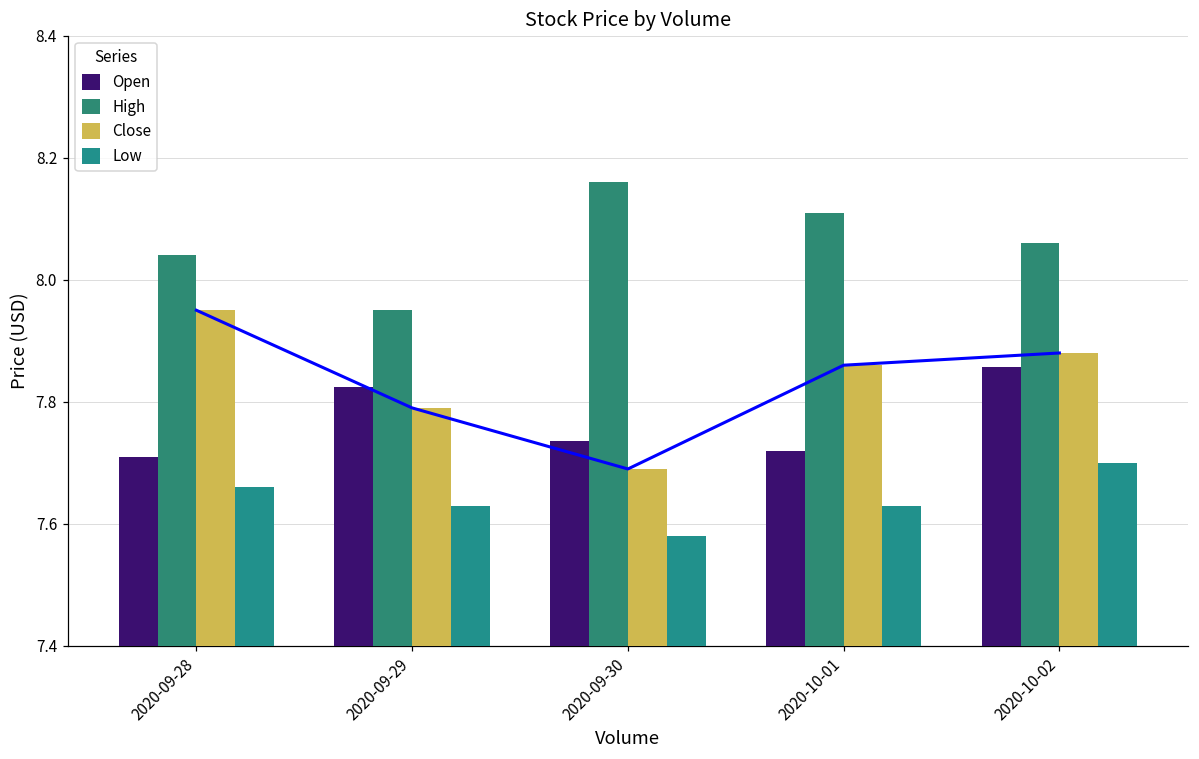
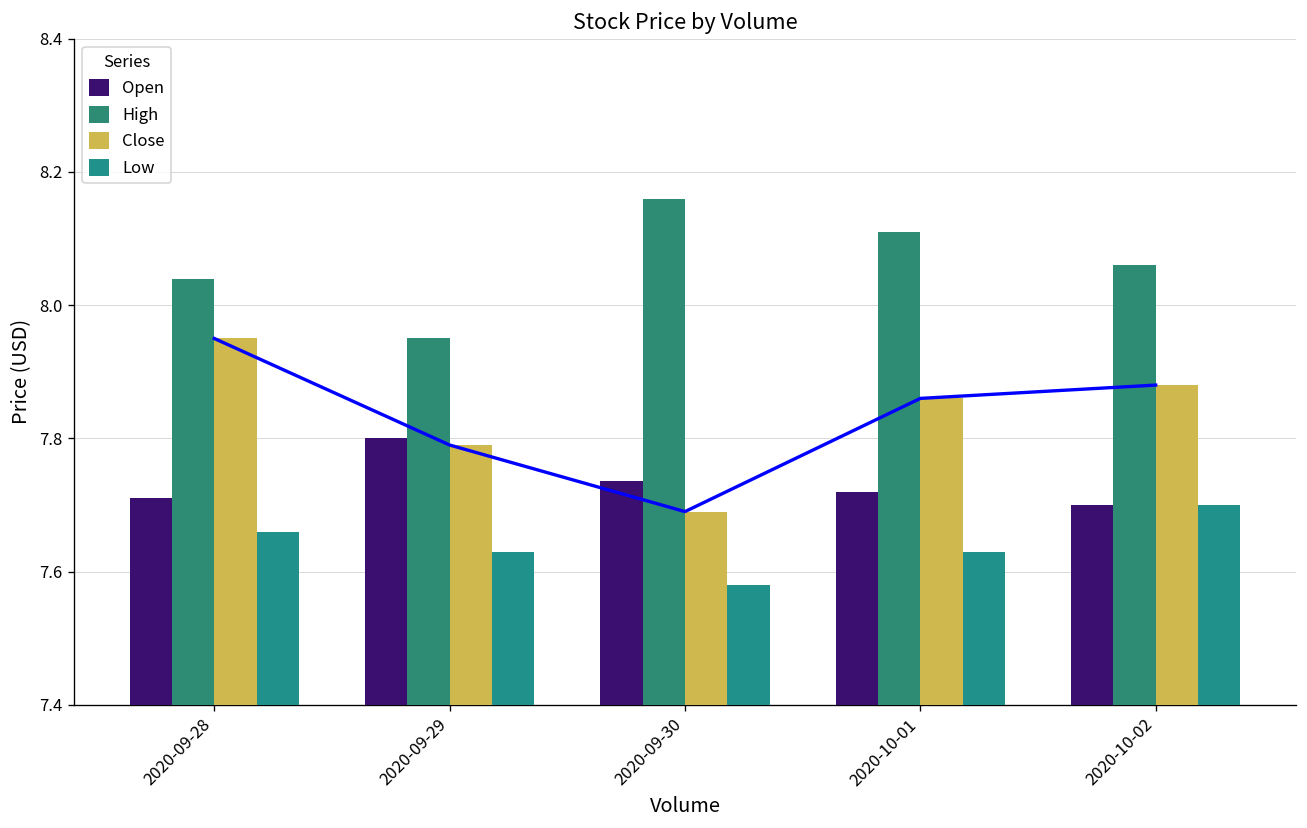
  {
    "Open": {
      "2020-09-28": 7.71,
-     "2020-09-29": 7.82,
+     "2020-09-29": 7.80,
      "2020-09-30": 7.74,
      "2020-10-01": 7.72,
-     "2020-10-02": 7.86
+     "2020-10-02": 7.70
    },
    "Close": {
      "2020-09-28": 7.95,
      "2020-09-29": 7.79,
      "2020-09-30": 7.69,
      "2020-10-01": 7.86,
      "2020-10-02": 7.88
    }
  }
